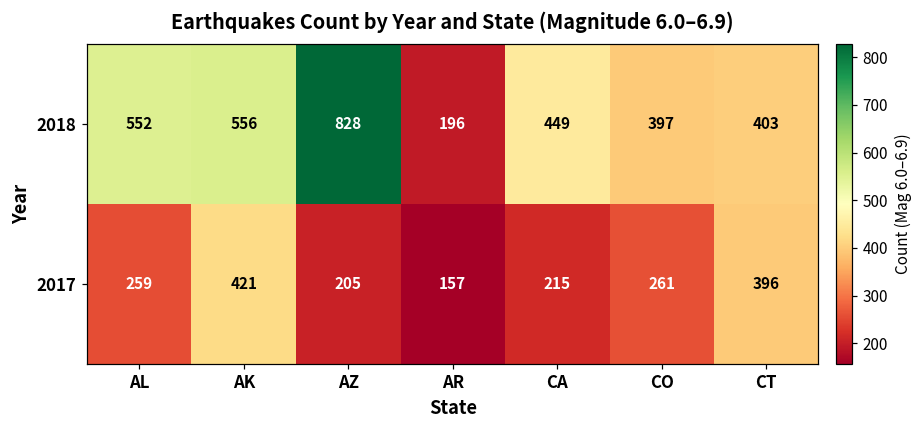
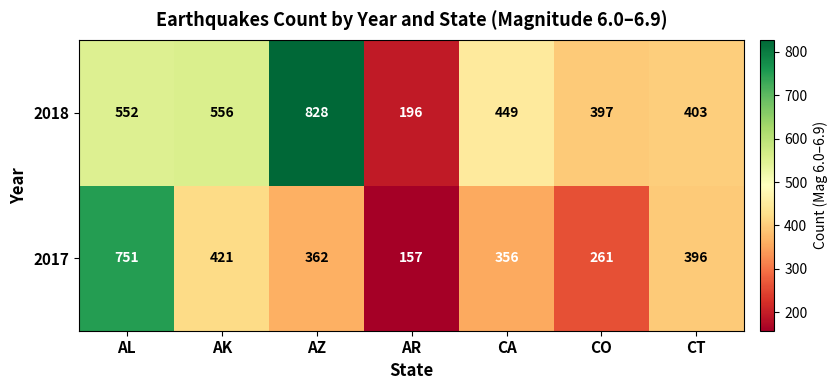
  {
    "2018": {
      "AL": 552,
      "AK": 556,
      "AZ": 828,
      "AR": 196,
      "CA": 449,
      "CO": 397,
      "CT": 403
    },
    "2017": {
-     "AL": 259,
+     "AL": 751,
      "AK": 421,
-     "AZ": 205,
+     "AZ": 362,
      "AR": 157,
-     "CA": 215,
+     "CA": 356,
      "CO": 261,
      "CT": 396
    }
  }
